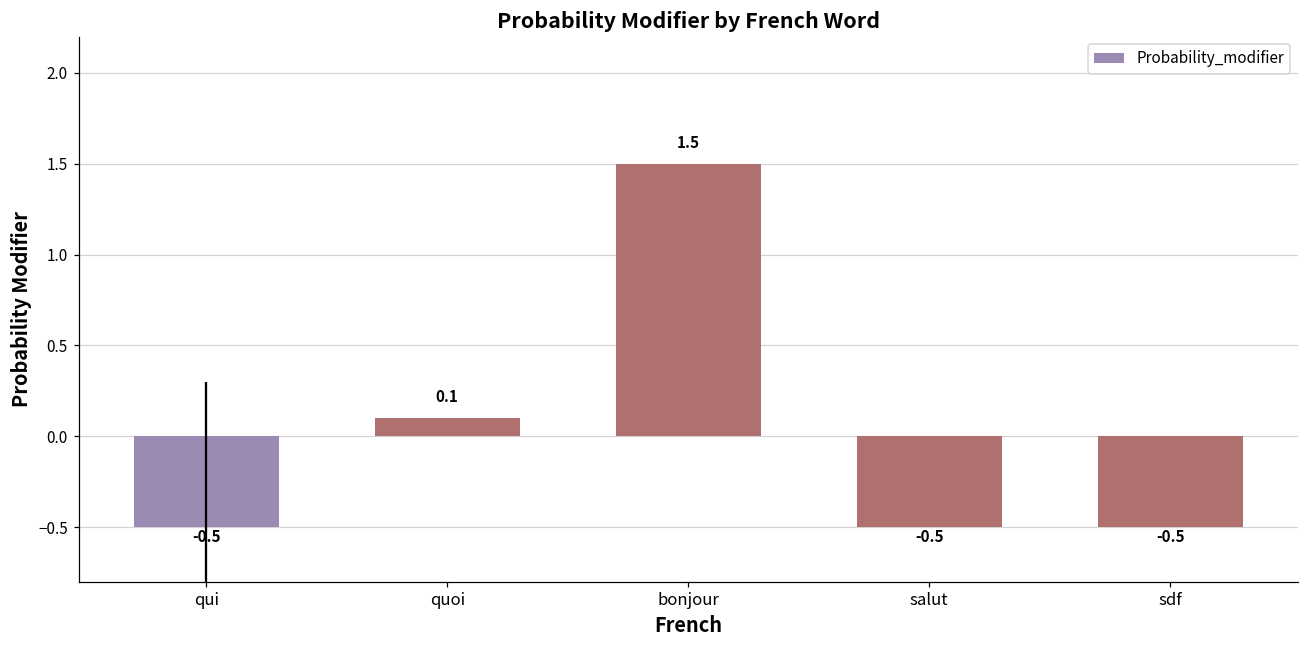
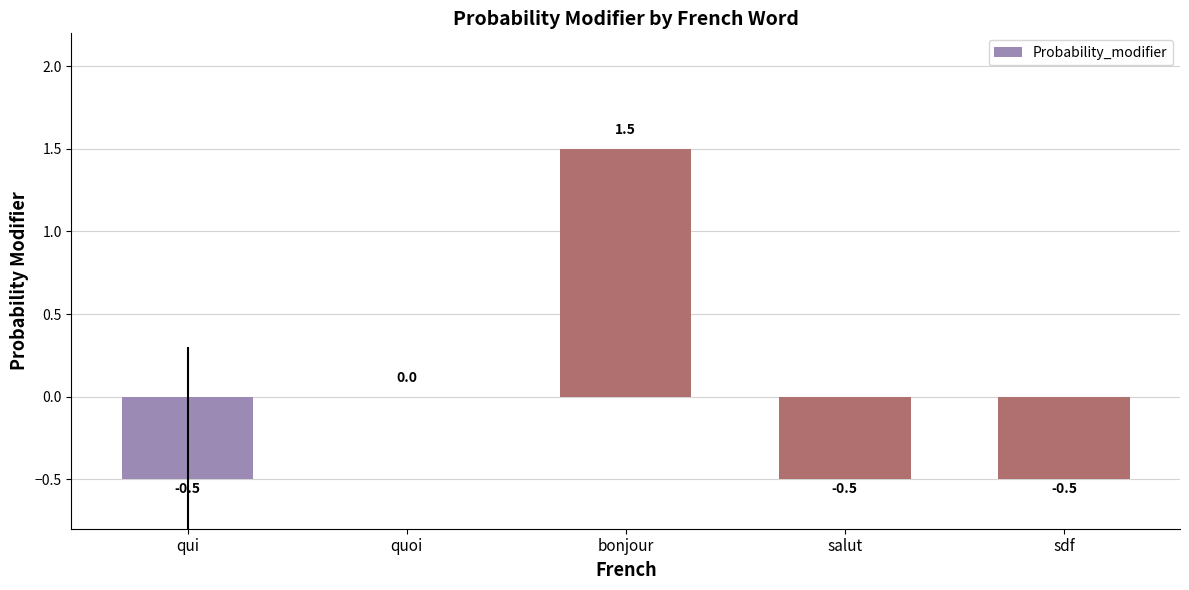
  {
    "qui": -0.5,
-   "quoi": 0.1,
+   "quoi": 0.0,
    "bonjour": 1.5,
    "salut": -0.5,
    "sdf": -0.5
  }
